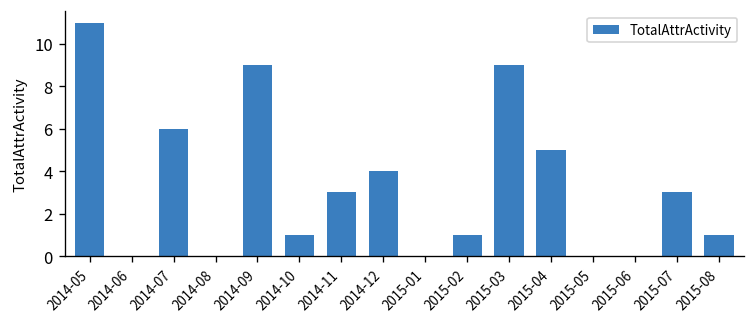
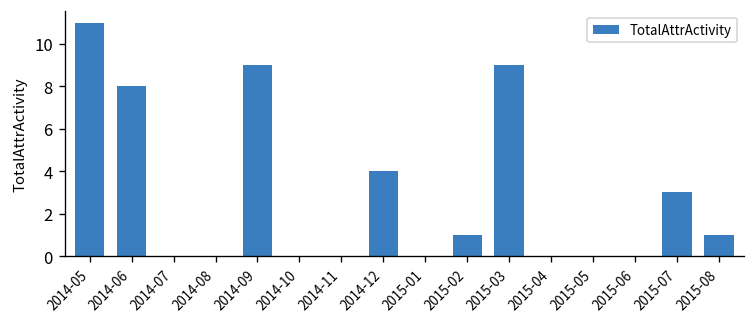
  {
    "2014-05": 11,
-   "2014-06": 0,
-   "2014-07": 6,
+   "2014-06": 8,
+   "2014-07": 0,
    "2014-08": 0,
    "2014-09": 9,
-   "2014-10": 1,
-   "2014-11": 3,
+   "2014-10": 0,
+   "2014-11": 0,
    "2014-12": 4,
    "2015-01": 0,
    "2015-02": 1,
    "2015-03": 9,
-   "2015-04": 5,
+   "2015-04": 0,
    "2015-05": 0,
    "2015-06": 0,
    "2015-07": 3,
    "2015-08": 1
  }
